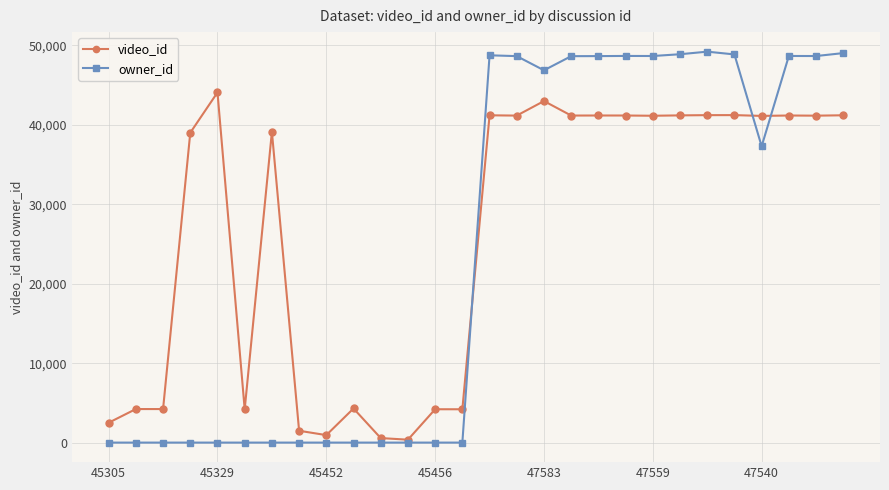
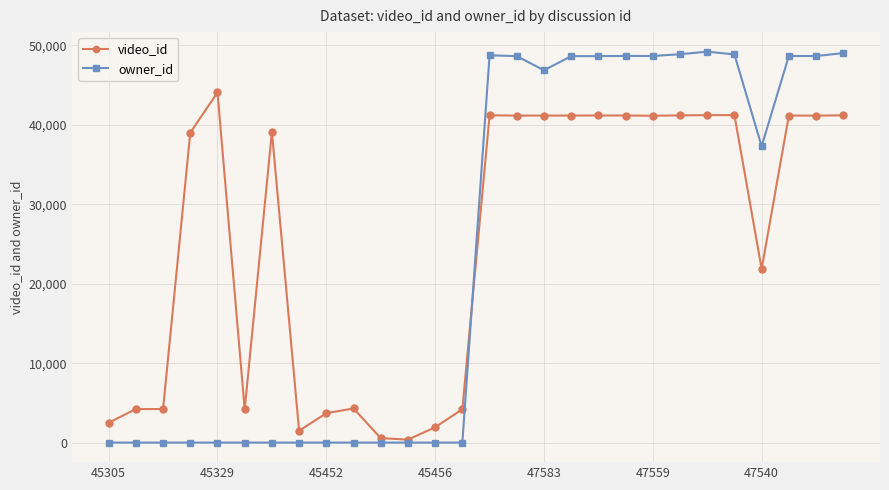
  {
    "video_id": {
      "45305": "3,000",
      "45329": "44,000",
-     "45452": "1,000",
-     "45456": "4,000",
-     "47583": "43,000",
+     "45452": "4,000",
+     "45456": "2,000",
+     "47583": "41,000",
      "47559": "41,000",
-     "47540": "41,000"
+     "47540": "22,000"
    },
    "owner_id": {
      "45305": "0",
      "45329": "0",
      "45452": "0",
      "45456": "0",
      "47583": "47,000",
      "47559": "49,000",
      "47540": "37,000"
    }
  }
